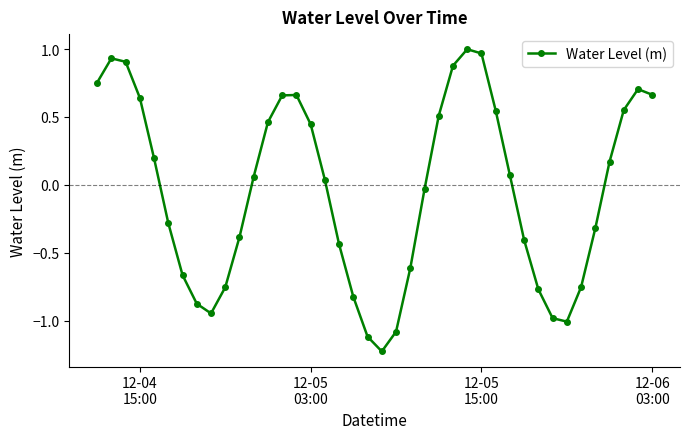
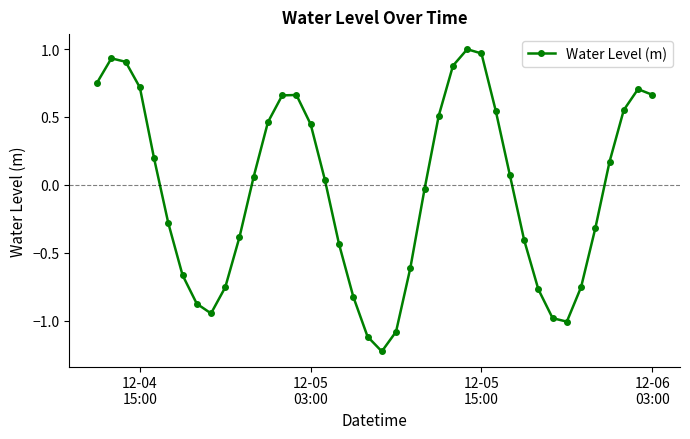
  {
-   "12-04 15:00": 0.64,
+   "12-04 15:00": 0.72,
    "12-05 03:00": 0.45,
    "12-05 15:00": 0.97,
    "12-06 03:00": 0.66
  }
